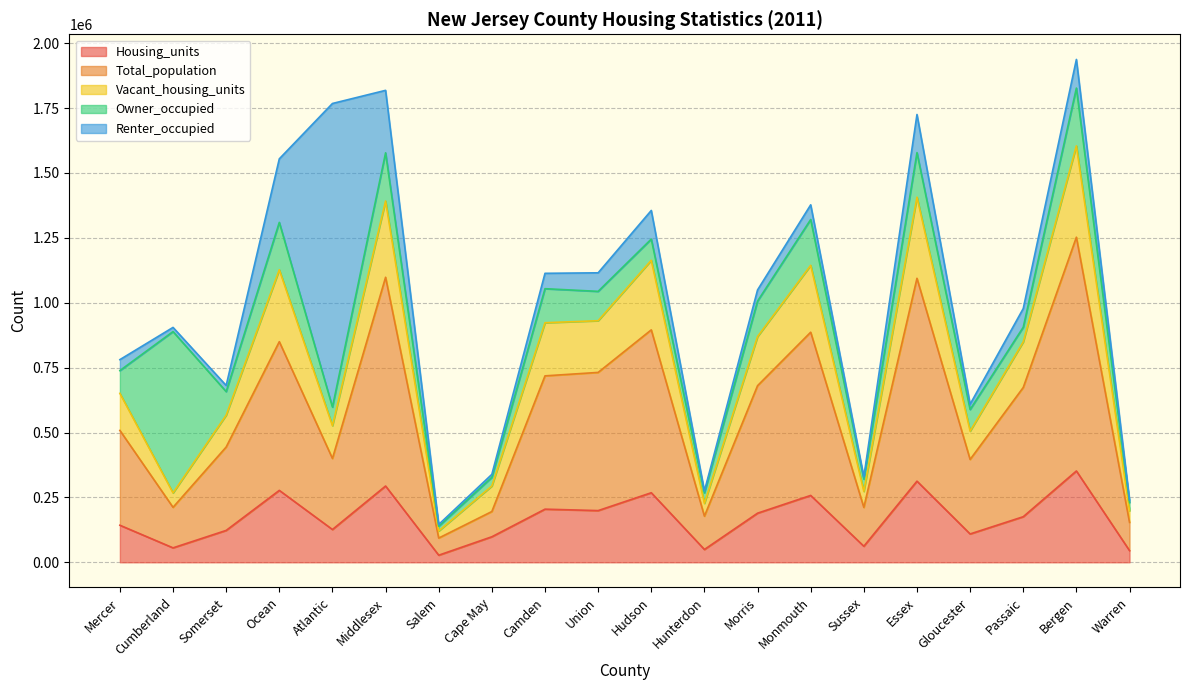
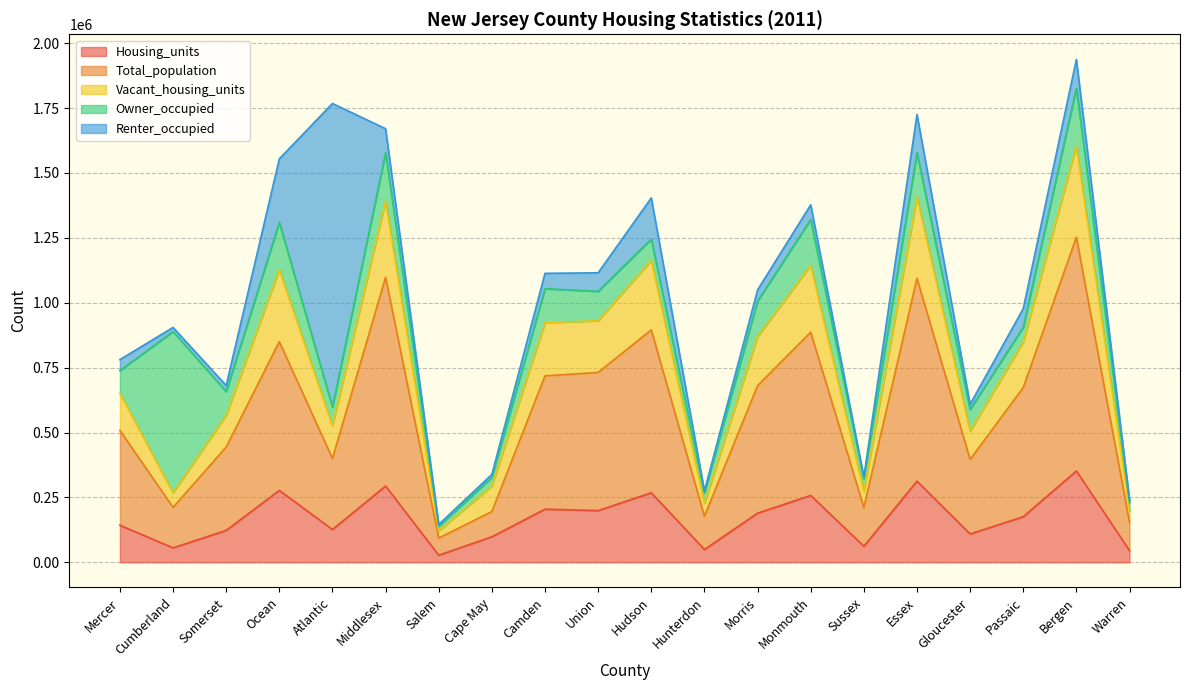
  {
    "Vacant_housing_units": {
      "Mercer": 140000,
      "Cumberland": 60000,
      "Somerset": 120000,
      "Ocean": 280000,
      "Atlantic": 130000,
      "Middlesex": 290000,
      "Salem": 30000,
      "Cape May": 100000,
      "Camden": 200000,
      "Union": 200000,
      "Hudson": 270000,
      "Hunterdon": 50000,
      "Morris": 190000,
      "Monmouth": 260000,
      "Sussex": 60000,
      "Essex": 310000,
      "Gloucester": 110000,
      "Passaic": 180000,
      "Bergen": 350000,
      "Warren": 40000
    },
    "Owner_occupied": {
      "Mercer": 90000,
      "Cumberland": 620000,
      "Somerset": 90000,
      "Ocean": 180000,
      "Atlantic": 70000,
      "Middlesex": 190000,
      "Cape May": 30000,
      "Camden": 130000,
      "Union": 110000,
      "Hudson": 80000,
      "Morris": 140000,
      "Monmouth": 180000,
      "Essex": 170000,
      "Gloucester": 80000,
      "Passaic": 60000,
      "Bergen": 220000,
      "Warren": 30000
    },
    "Renter_occupied": {
      "Mercer": 40000,
      "Cumberland": 20000,
      "Somerset": 20000,
      "Ocean": 240000,
      "Atlantic": 1170000,
-     "Middlesex": 240000,
+     "Middlesex": 90000,
      "Cape May": 10000,
      "Camden": 60000,
      "Union": 70000,
-     "Hudson": 110000,
+     "Hudson": 160000,
      "Morris": 40000,
      "Monmouth": 60000,
      "Essex": 150000,
      "Gloucester": 20000,
      "Passaic": 70000,
      "Bergen": 110000,
      "Warren": 10000
    }
  }
